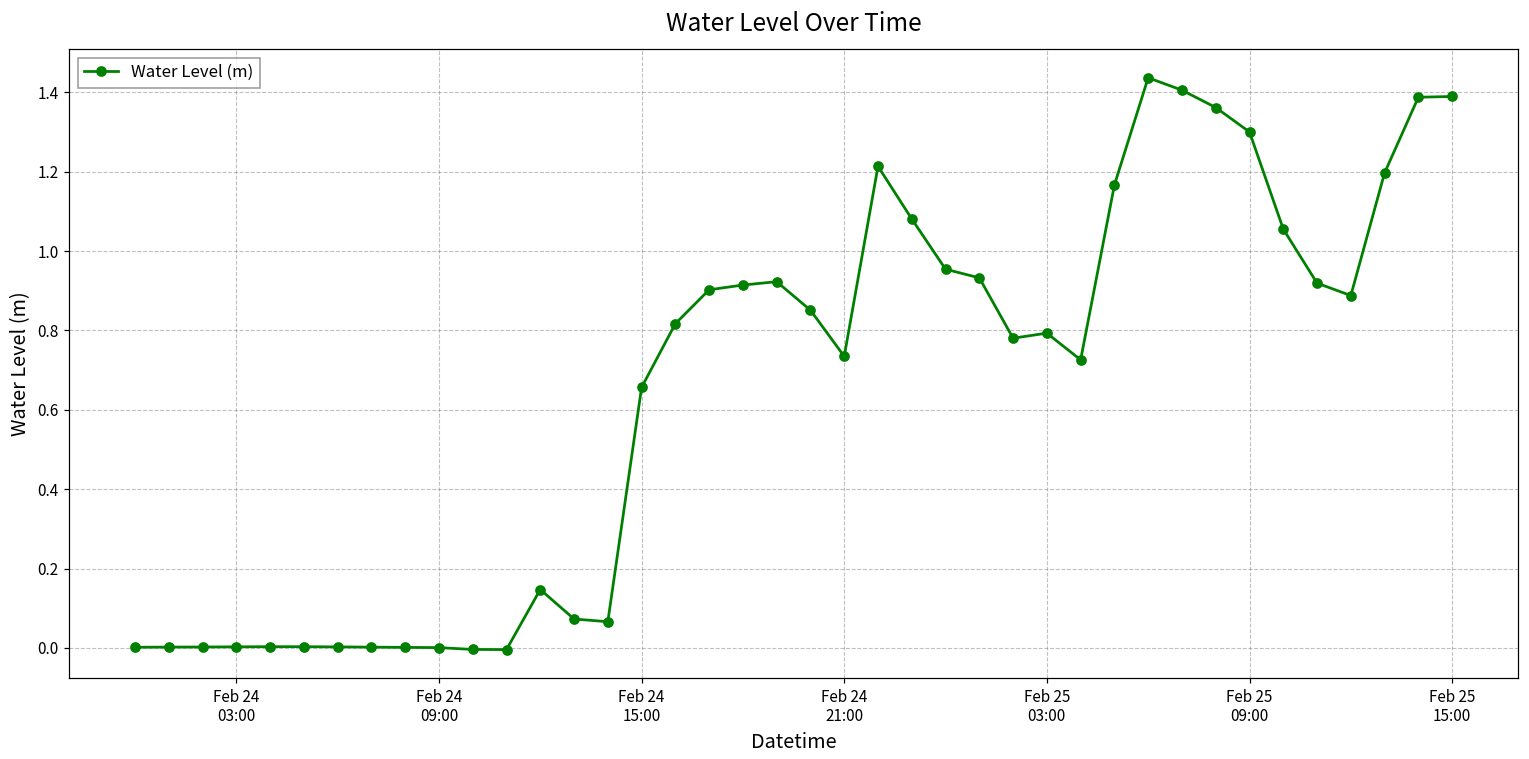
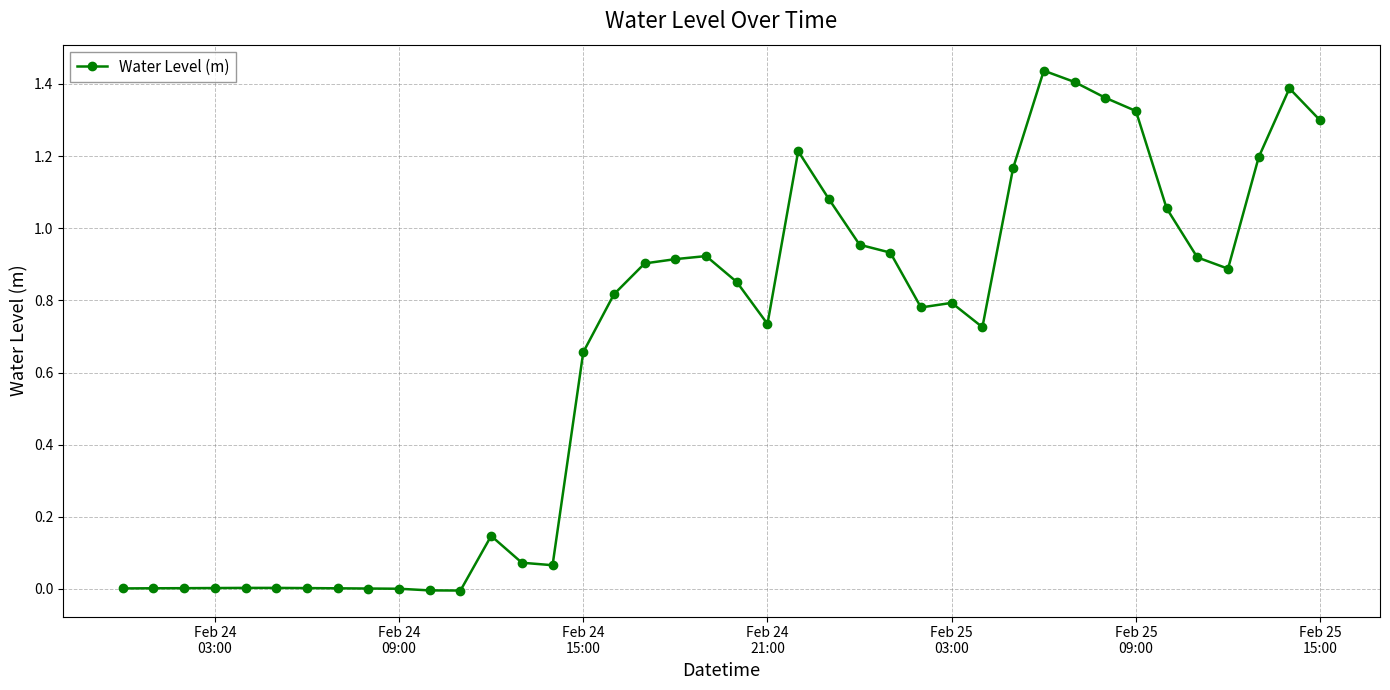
  {
    "Feb 24 03:00": 0.00,
    "Feb 24 09:00": 0.00,
    "Feb 24 15:00": 0.66,
    "Feb 24 21:00": 0.73,
    "Feb 25 03:00": 0.79,
-   "Feb 25 09:00": 1.30,
-   "Feb 25 15:00": 1.39
+   "Feb 25 09:00": 1.32,
+   "Feb 25 15:00": 1.30
  }
